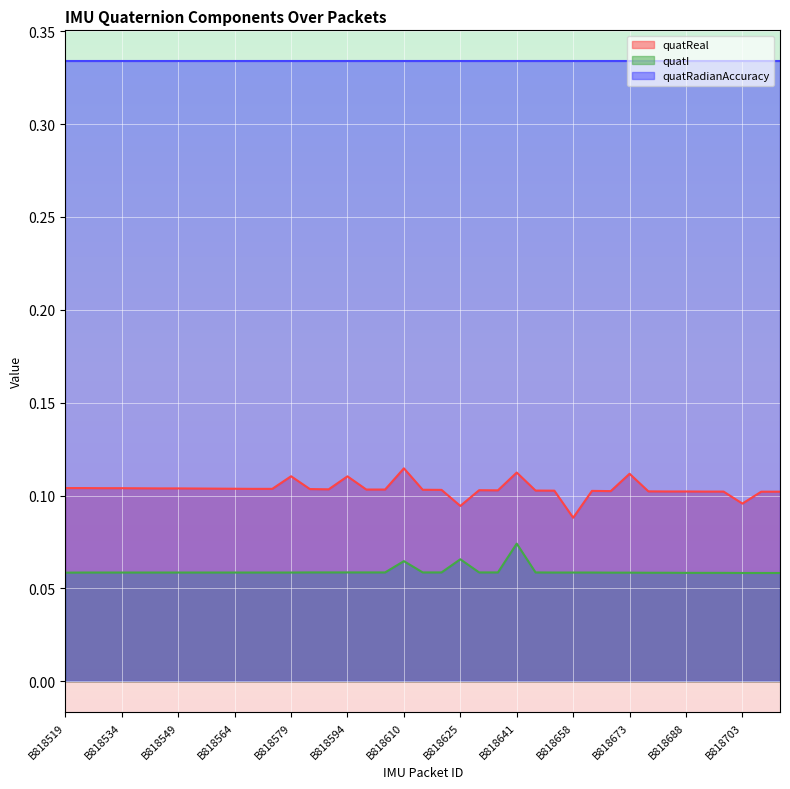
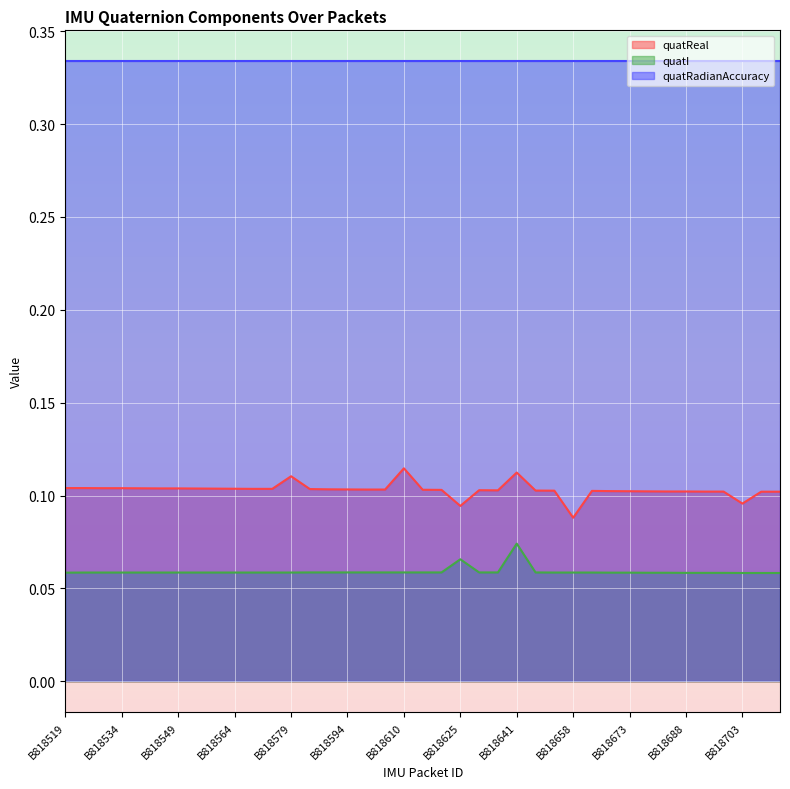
  {
    "quatReal": {
      "B818519": 0.104,
      "B818534": 0.104,
      "B818549": 0.104,
      "B818564": 0.104,
      "B818579": 0.110,
-     "B818594": 0.110,
+     "B818594": 0.103,
      "B818610": 0.115,
      "B818625": 0.094,
      "B818641": 0.112,
      "B818658": 0.088,
-     "B818673": 0.112,
+     "B818673": 0.102,
      "B818688": 0.102,
      "B818703": 0.096
    },
    "quatI": {
      "B818519": 0.059,
      "B818534": 0.059,
      "B818549": 0.059,
      "B818564": 0.059,
      "B818579": 0.059,
      "B818594": 0.059,
-     "B818610": 0.065,
+     "B818610": 0.059,
      "B818625": 0.066,
      "B818641": 0.074,
      "B818658": 0.059,
      "B818673": 0.059,
      "B818688": 0.058,
      "B818703": 0.058
    },
    "quatRadianAccuracy": {
      "B818519": 0.334,
      "B818534": 0.334,
      "B818549": 0.334,
      "B818564": 0.334,
      "B818579": 0.334,
      "B818594": 0.334,
      "B818610": 0.334,
      "B818625": 0.334,
      "B818641": 0.334,
      "B818658": 0.334
    }
  }
